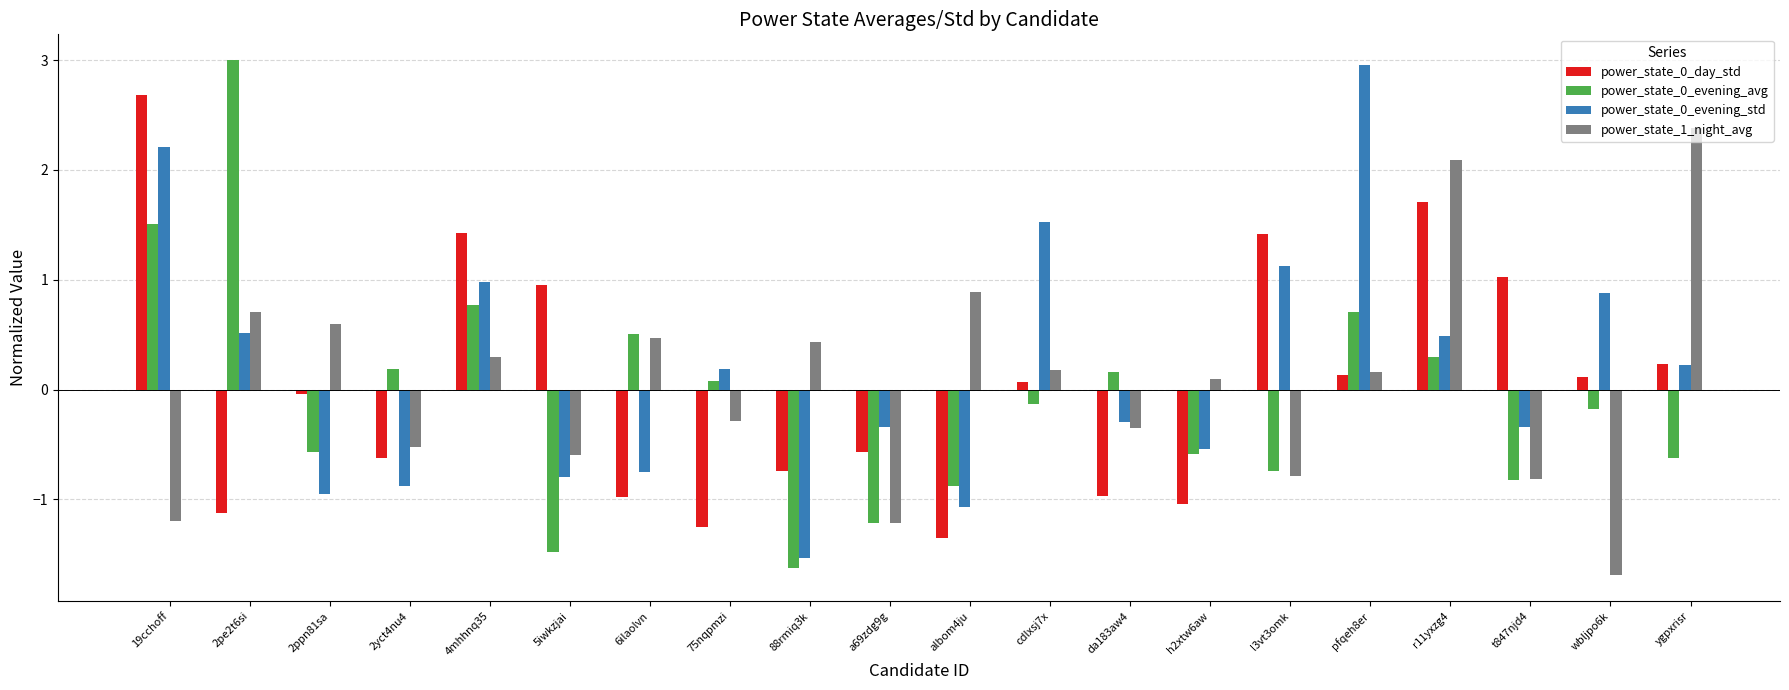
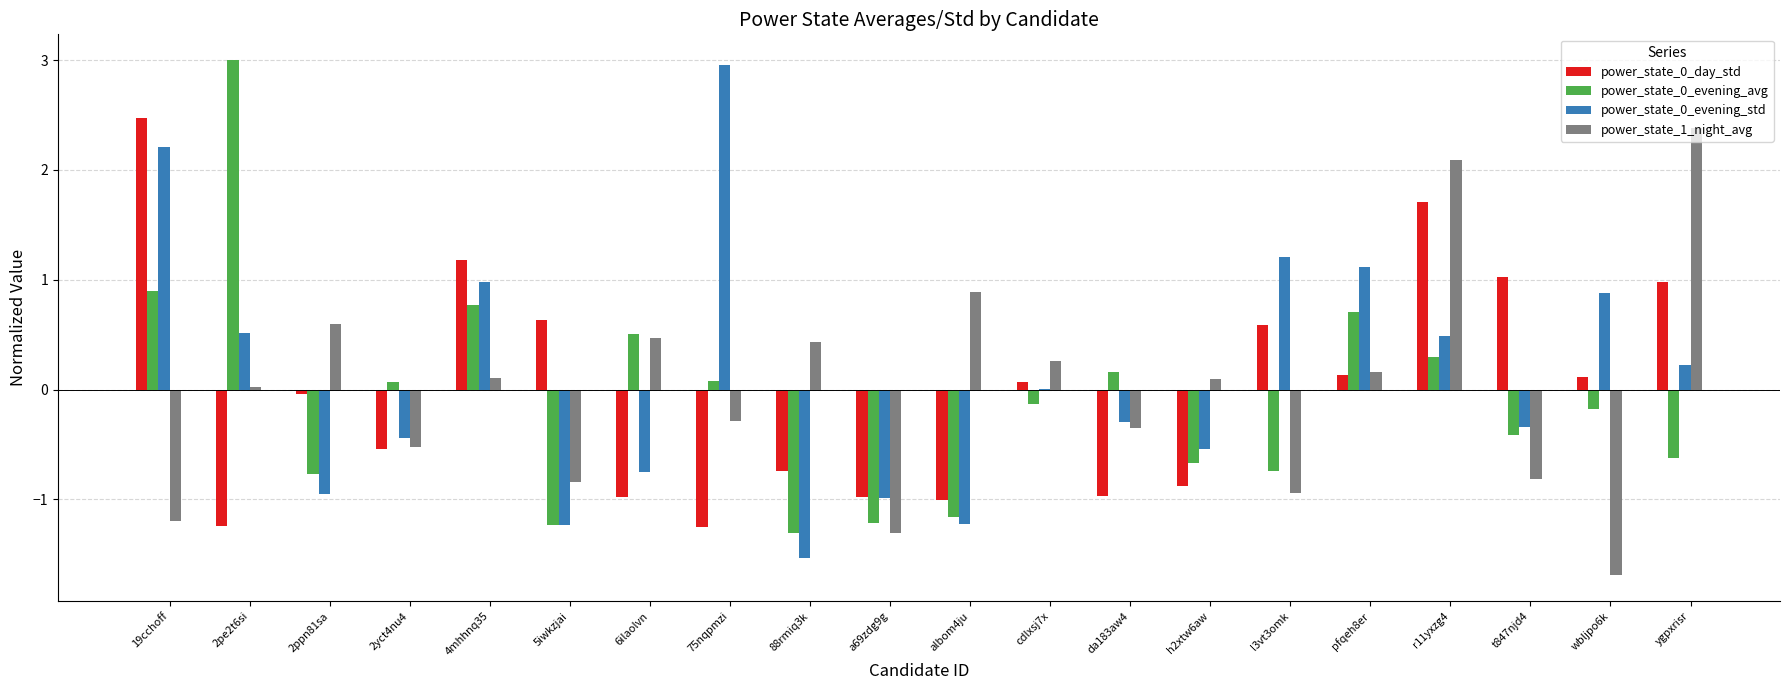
  {
    "power_state_0_day_std": {
-     "19cchoff": 2.69,
-     "2pe2t6si": -1.12,
+     "19cchoff": 2.48,
+     "2pe2t6si": -1.24,
      "2ppn81sa": -0.04,
-     "2yct4nu4": -0.62,
-     "4mhhnq35": 1.43,
-     "5iwkzjai": 0.96,
+     "2yct4nu4": -0.54,
+     "4mhhnq35": 1.18,
+     "5iwkzjai": 0.63,
      "6ilaolvn": -0.97,
      "75nqpmzi": -1.26,
      "88rmiq3k": -0.74,
-     "a69zdg9g": -0.57,
-     "albom4ju": -1.35,
+     "a69zdg9g": -0.98,
+     "albom4ju": -1.01,
      "cdlxsj7x": 0.07,
      "da183aw4": -0.96,
-     "h2xtw6aw": -1.04,
-     "l3vt3omk": 1.42,
+     "h2xtw6aw": -0.88,
+     "l3vt3omk": 0.59,
      "pfqeh8er": 0.14,
      "r11yxzg4": 1.71,
      "t847njd4": 1.03,
      "wbljpo6k": 0.11,
-     "ygpxrisr": 0.23
+     "ygpxrisr": 0.98
    },
    "power_state_0_evening_avg": {
-     "19cchoff": 1.51,
+     "19cchoff": 0.89,
      "2pe2t6si": 3.00,
-     "2ppn81sa": -0.57,
-     "2yct4nu4": 0.19,
+     "2ppn81sa": -0.77,
+     "2yct4nu4": 0.07,
      "4mhhnq35": 0.77,
-     "5iwkzjai": -1.48,
+     "5iwkzjai": -1.24,
      "6ilaolvn": 0.51,
      "75nqpmzi": 0.08,
-     "88rmiq3k": -1.63,
+     "88rmiq3k": -1.30,
      "a69zdg9g": -1.21,
-     "albom4ju": -0.88,
+     "albom4ju": -1.16,
      "cdlxsj7x": -0.13,
      "da183aw4": 0.16,
-     "h2xtw6aw": -0.58,
+     "h2xtw6aw": -0.67,
      "l3vt3omk": -0.74,
      "pfqeh8er": 0.71,
      "r11yxzg4": 0.29,
-     "t847njd4": -0.82,
+     "t847njd4": -0.41,
      "wbljpo6k": -0.18,
      "ygpxrisr": -0.62
    },
    "power_state_0_evening_std": {
      "19cchoff": 2.21,
      "2pe2t6si": 0.52,
      "2ppn81sa": -0.95,
-     "2yct4nu4": -0.88,
+     "2yct4nu4": -0.44,
      "4mhhnq35": 0.98,
-     "5iwkzjai": -0.79,
+     "5iwkzjai": -1.24,
      "6ilaolvn": -0.75,
-     "75nqpmzi": 0.19,
+     "75nqpmzi": 2.96,
      "88rmiq3k": -1.54,
-     "a69zdg9g": -0.34,
-     "albom4ju": -1.07,
-     "cdlxsj7x": 1.52,
+     "a69zdg9g": -0.99,
+     "albom4ju": -1.23,
+     "cdlxsj7x": 0.00,
      "da183aw4": -0.30,
      "h2xtw6aw": -0.54,
-     "l3vt3omk": 1.12,
-     "pfqeh8er": 2.96,
+     "l3vt3omk": 1.21,
+     "pfqeh8er": 1.12,
      "r11yxzg4": 0.49,
      "t847njd4": -0.34,
      "wbljpo6k": 0.88,
      "ygpxrisr": 0.22
    },
    "power_state_1_night_avg": {
      "19cchoff": -1.20,
-     "2pe2t6si": 0.70,
+     "2pe2t6si": 0.03,
      "2ppn81sa": 0.60,
      "2yct4nu4": -0.53,
-     "4mhhnq35": 0.30,
-     "5iwkzjai": -0.60,
+     "4mhhnq35": 0.10,
+     "5iwkzjai": -0.84,
      "6ilaolvn": 0.47,
      "75nqpmzi": -0.29,
      "88rmiq3k": 0.44,
-     "a69zdg9g": -1.21,
+     "a69zdg9g": -1.31,
      "albom4ju": 0.89,
-     "cdlxsj7x": 0.18,
+     "cdlxsj7x": 0.26,
      "da183aw4": -0.35,
      "h2xtw6aw": 0.10,
-     "l3vt3omk": -0.79,
+     "l3vt3omk": -0.94,
      "pfqeh8er": 0.16,
      "r11yxzg4": 2.09,
      "t847njd4": -0.81,
      "wbljpo6k": -1.69
    }
  }
